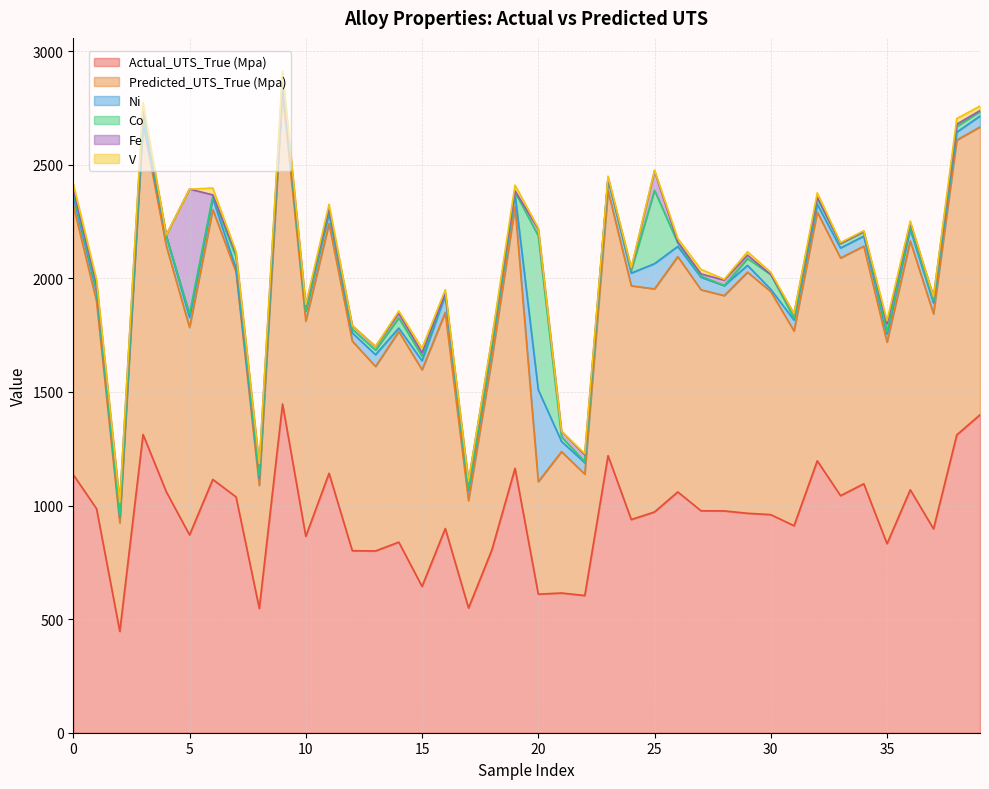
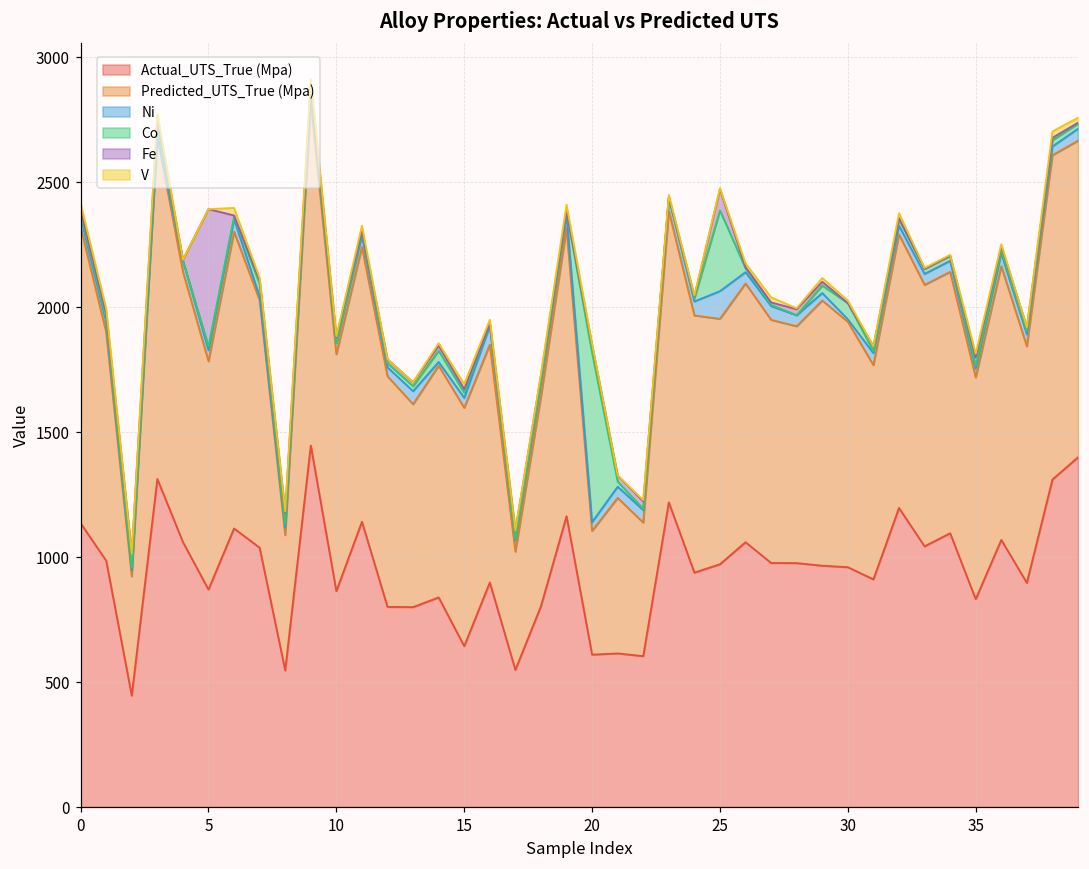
  {
    "Ni": {
      "0": 40,
      "5": 40,
      "15": 40,
-     "20": 400,
+     "20": 40,
      "25": 110
    },
    "Co": {
      "0": 20,
      "5": 20,
      "15": 20,
      "20": 680,
      "25": 320
    },
    "Fe": {
      "0": 20,
      "15": 20,
      "35": 40
    }
  }
